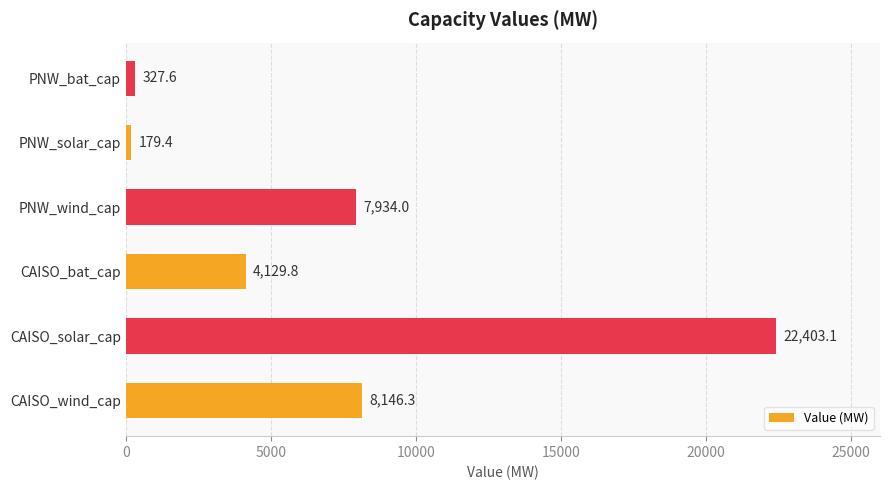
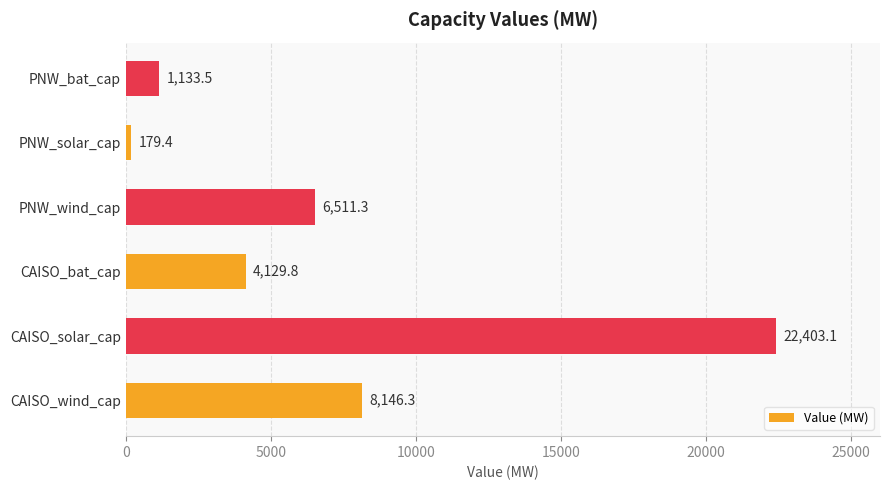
  {
-   "PNW_bat_cap": "327.6",
+   "PNW_bat_cap": "1,133.5",
    "PNW_solar_cap": "179.4",
-   "PNW_wind_cap": "7,934.0",
+   "PNW_wind_cap": "6,511.3",
    "CAISO_bat_cap": "4,129.8",
    "CAISO_solar_cap": "22,403.1",
    "CAISO_wind_cap": "8,146.3"
  }
